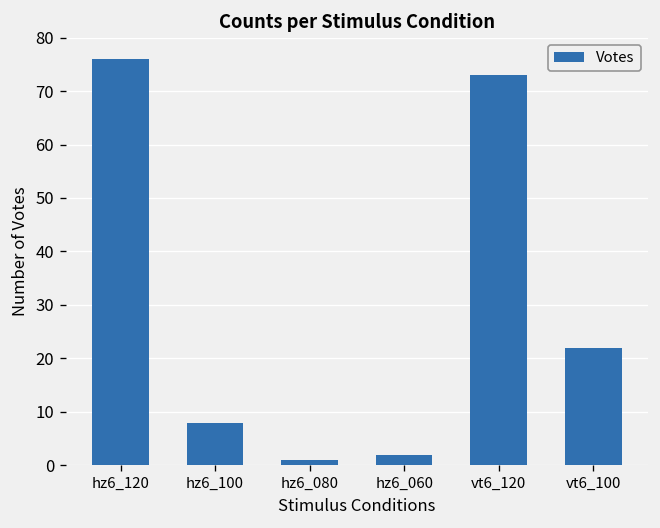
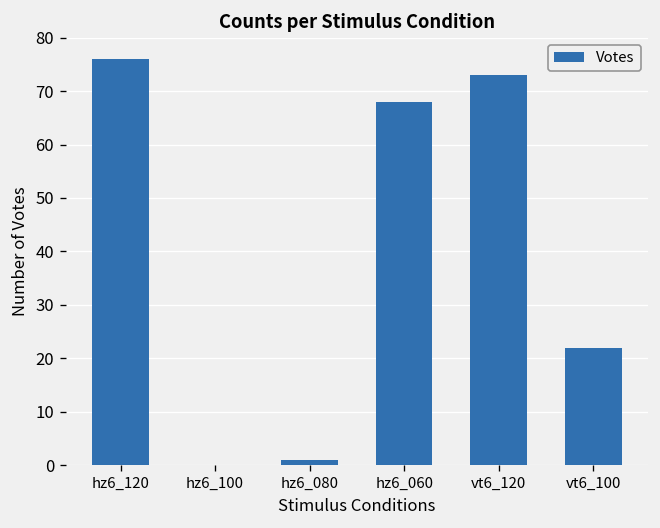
  {
    "hz6_120": 76,
-   "hz6_100": 8,
+   "hz6_100": 0,
    "hz6_080": 1,
-   "hz6_060": 2,
+   "hz6_060": 68,
    "vt6_120": 73,
    "vt6_100": 22
  }
